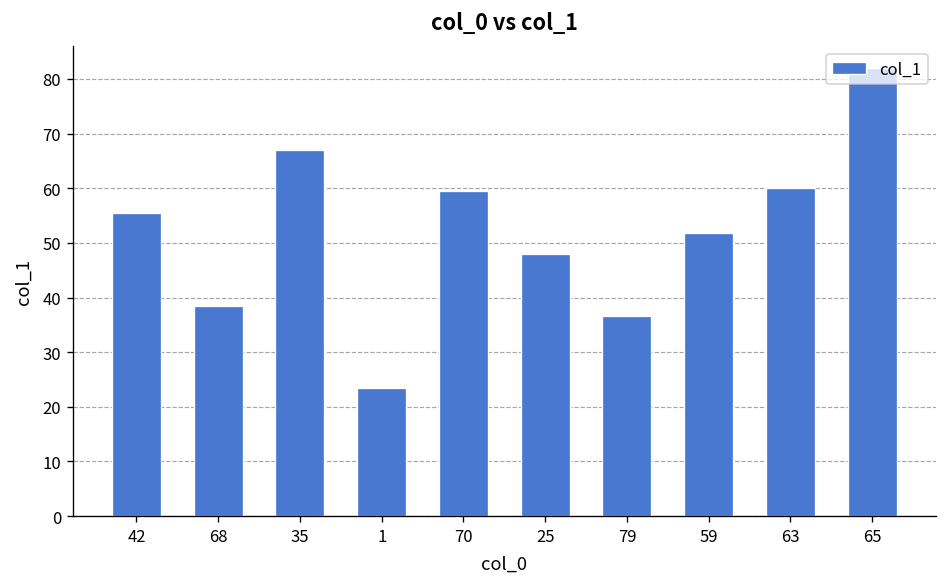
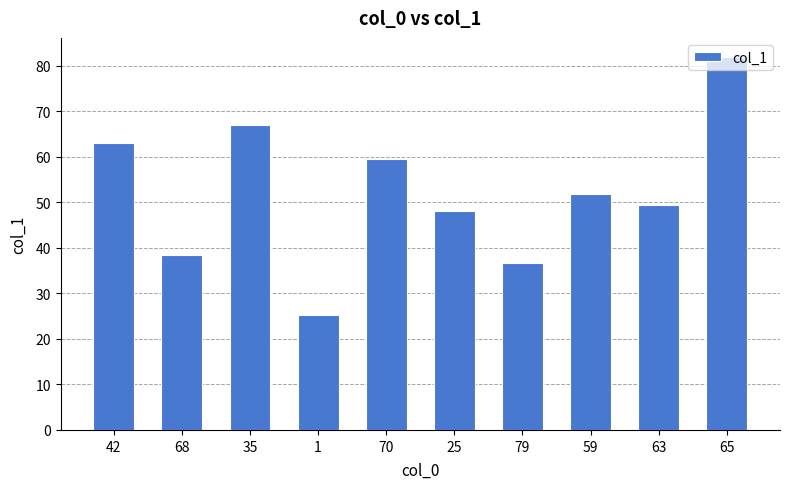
  {
-   "42": 56,
+   "42": 63,
    "68": 39,
    "35": 67,
-   "1": 24,
+   "1": 25,
    "70": 60,
    "25": 48,
    "79": 37,
    "59": 52,
-   "63": 60
+   "63": 49
  }
